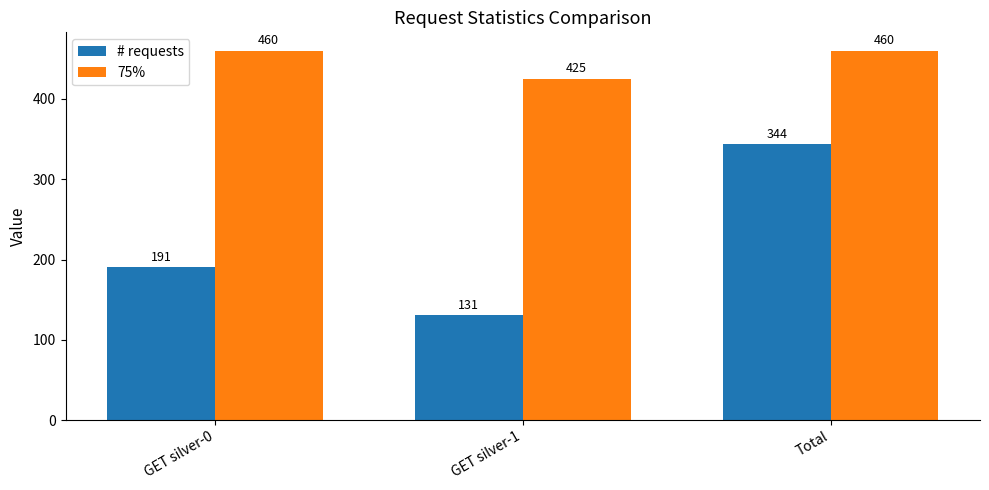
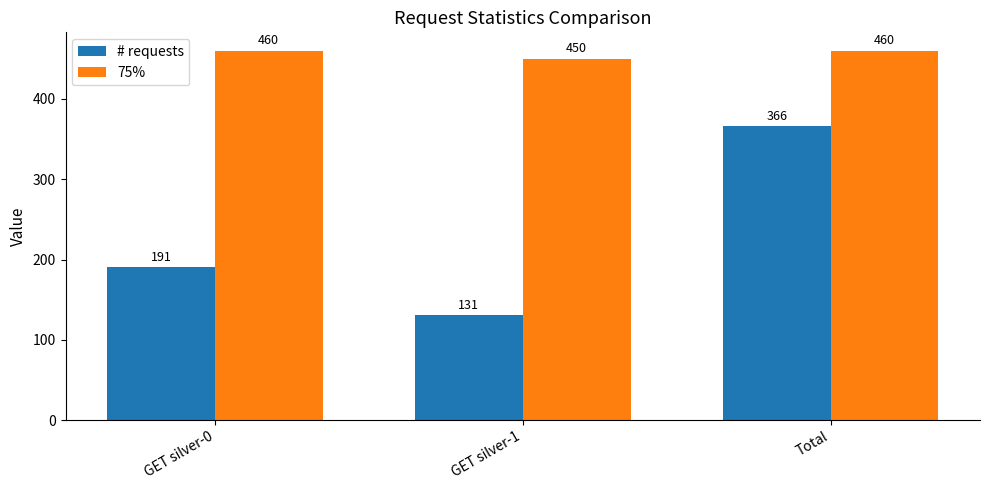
  {
    "# requests": {
      "GET silver-0": 191,
      "GET silver-1": 131,
-     "Total": 344
+     "Total": 366
    },
    "75%": {
      "GET silver-0": 460,
-     "GET silver-1": 425,
+     "GET silver-1": 450,
      "Total": 460
    }
  }
